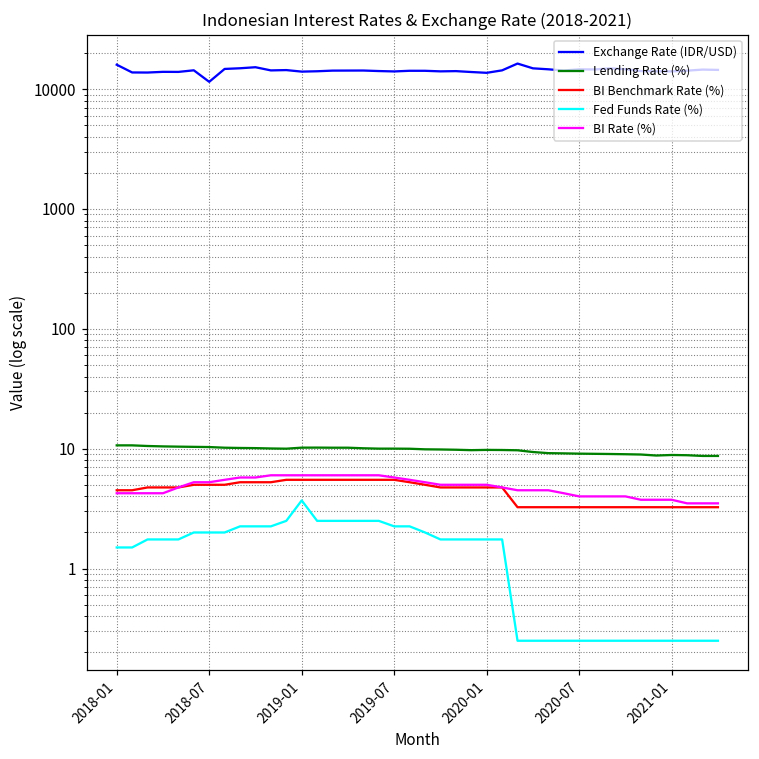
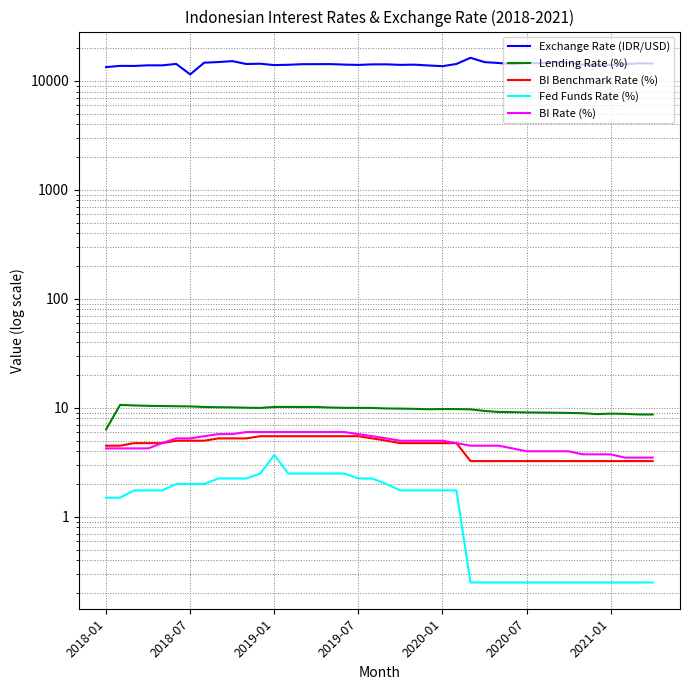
  {
    "Exchange Rate (IDR/USD)": {
-     "2018-01": 16000,
+     "2018-01": 13000,
      "2018-07": 11000,
      "2019-01": 14000,
      "2019-07": 14000,
      "2020-01": 14000
    },
    "Lending Rate (%)": {
-     "2018-01": 11,
+     "2018-01": 6,
      "2018-07": 10,
      "2019-01": 10,
      "2019-07": 10,
      "2020-01": 10,
      "2020-07": 9,
      "2021-01": 9
    },
    "BI Benchmark Rate (%)": {
      "2018-01": 4.5,
      "2019-01": 6,
      "2020-07": 3.3,
      "2021-01": 3.3
    },
    "Fed Funds Rate (%)": {
      "2018-01": 1.5,
      "2018-07": 2,
      "2019-01": 3.7,
      "2019-07": 2.3,
      "2020-01": 1.8,
      "2020-07": 0.25,
      "2021-01": 0.25
    },
    "BI Rate (%)": {
      "2018-01": 4.3,
      "2019-01": 6,
      "2020-07": 4,
      "2021-01": 3.8
    }
  }
